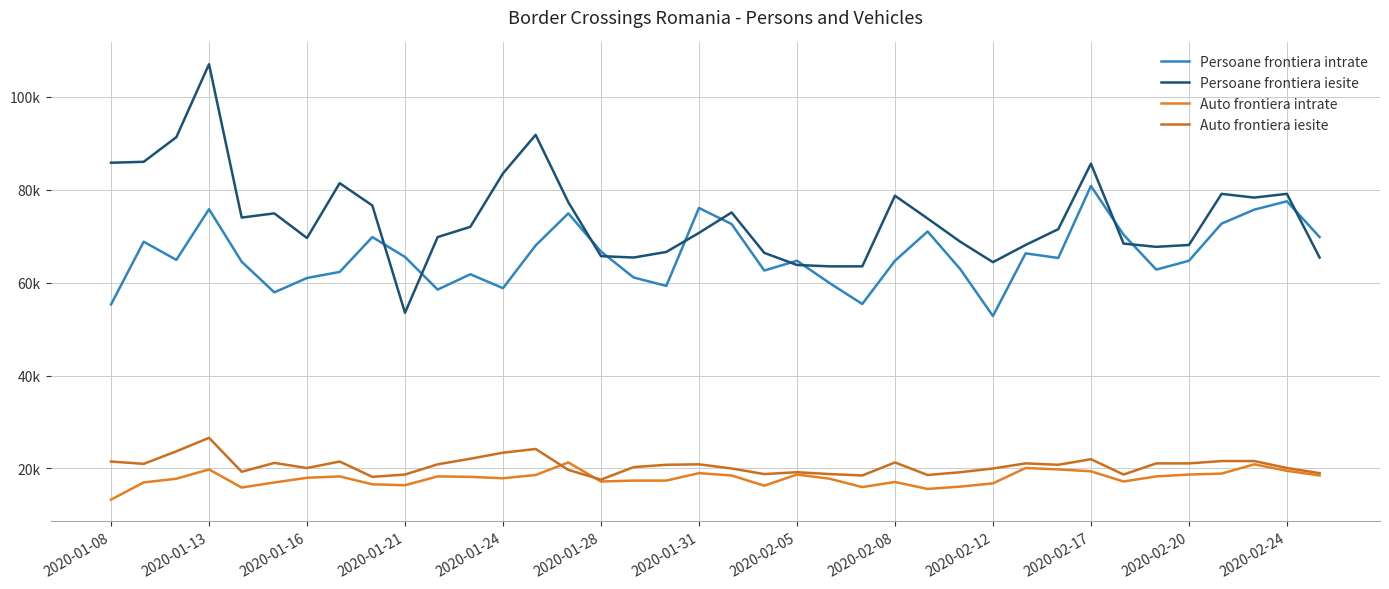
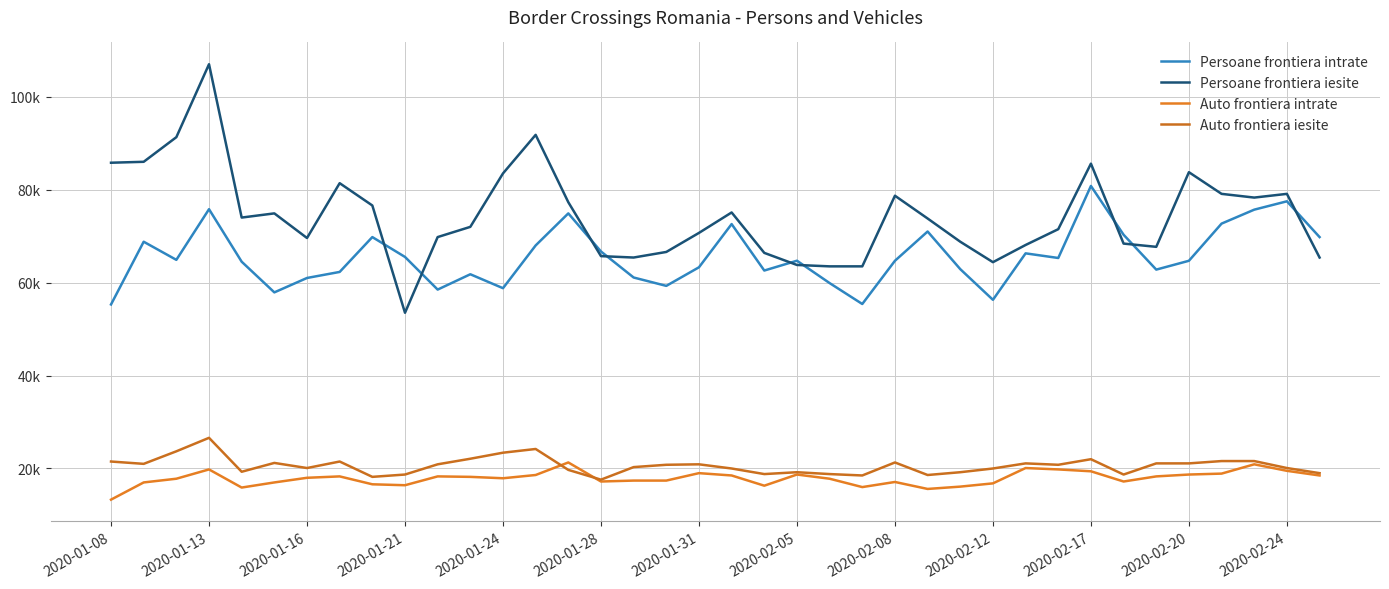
  {
    "Persoane frontiera intrate": {
      "2020-01-08": 55000,
      "2020-01-13": 76000,
      "2020-01-16": 61000,
      "2020-01-21": 66000,
      "2020-01-24": 59000,
      "2020-01-28": 67000,
-     "2020-01-31": 76000,
+     "2020-01-31": 63000,
      "2020-02-05": 65000,
      "2020-02-08": 65000,
-     "2020-02-12": 53000,
+     "2020-02-12": 56000,
      "2020-02-17": 81000,
      "2020-02-20": 65000,
      "2020-02-24": 78000
    },
    "Persoane frontiera iesite": {
      "2020-01-08": 86000,
      "2020-01-13": 107000,
      "2020-01-16": 70000,
      "2020-01-21": 54000,
      "2020-01-24": 84000,
      "2020-01-28": 66000,
      "2020-01-31": 71000,
      "2020-02-05": 64000,
      "2020-02-08": 79000,
      "2020-02-12": 64000,
      "2020-02-17": 86000,
-     "2020-02-20": 68000,
+     "2020-02-20": 84000,
      "2020-02-24": 79000
    }
  }
